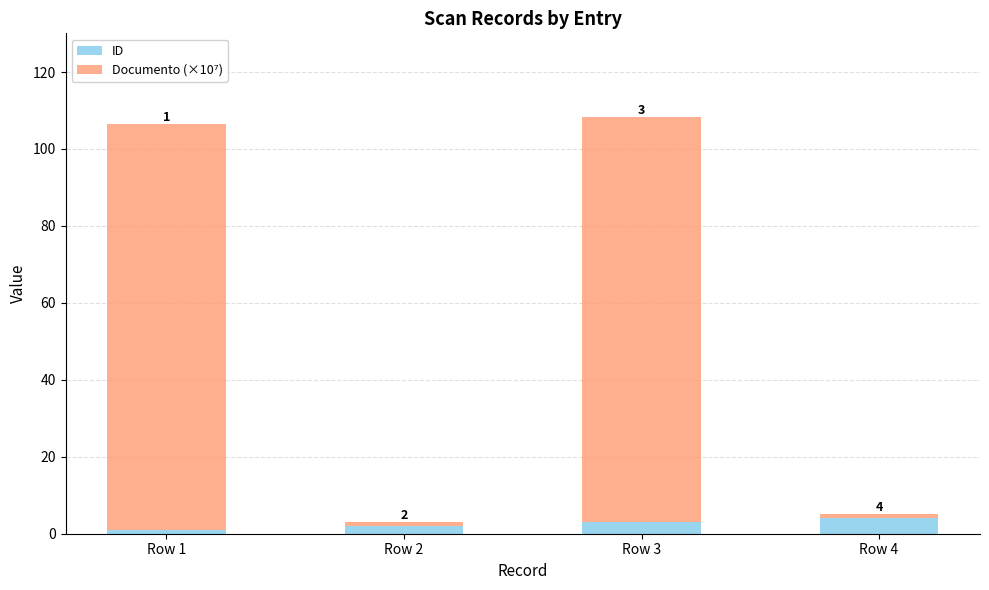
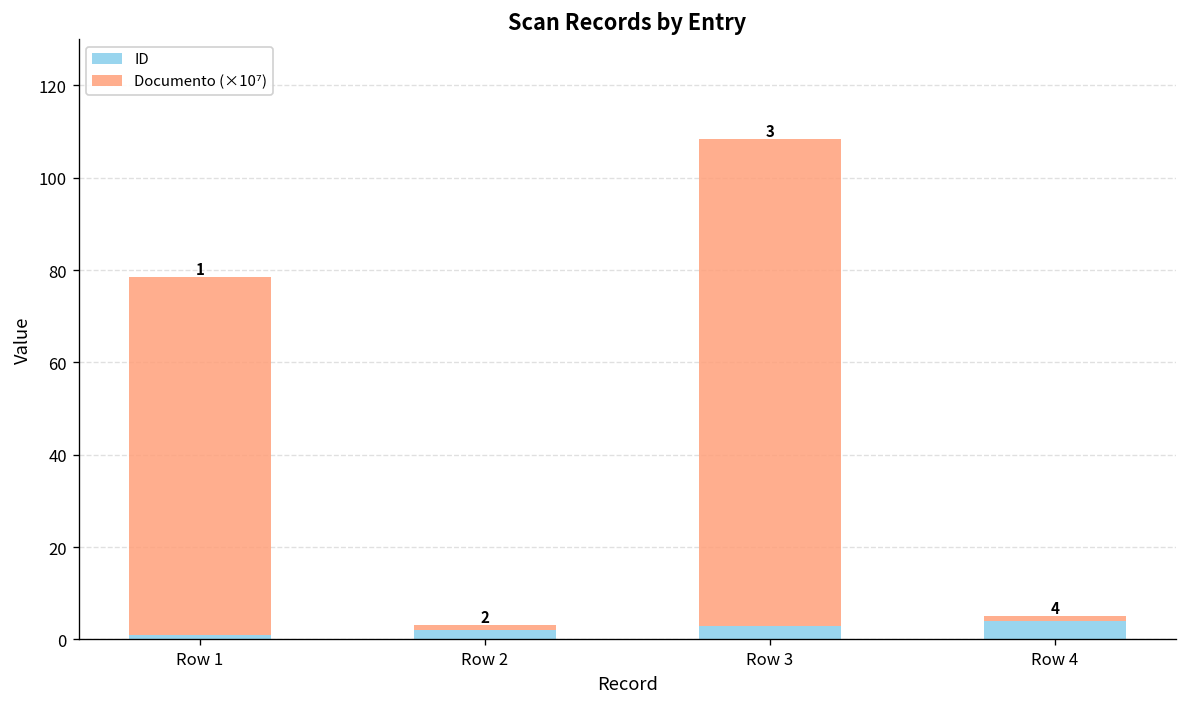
  {
    "ID": {
      "Row 2": 2,
      "Row 4": 4
    },
    "Documento (×10⁷)": {
-     "Row 1": 105
+     "Row 1": 78
    }
  }
